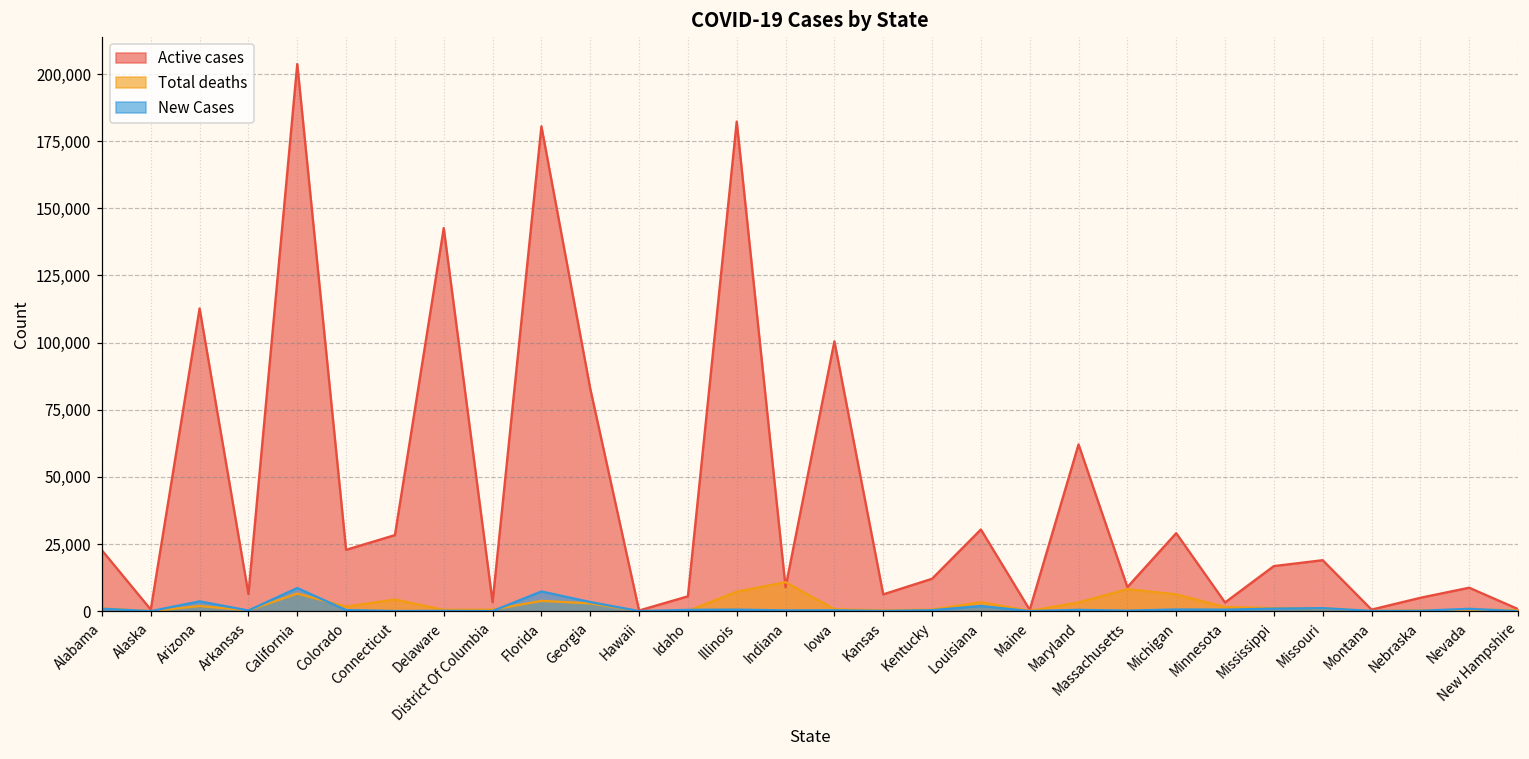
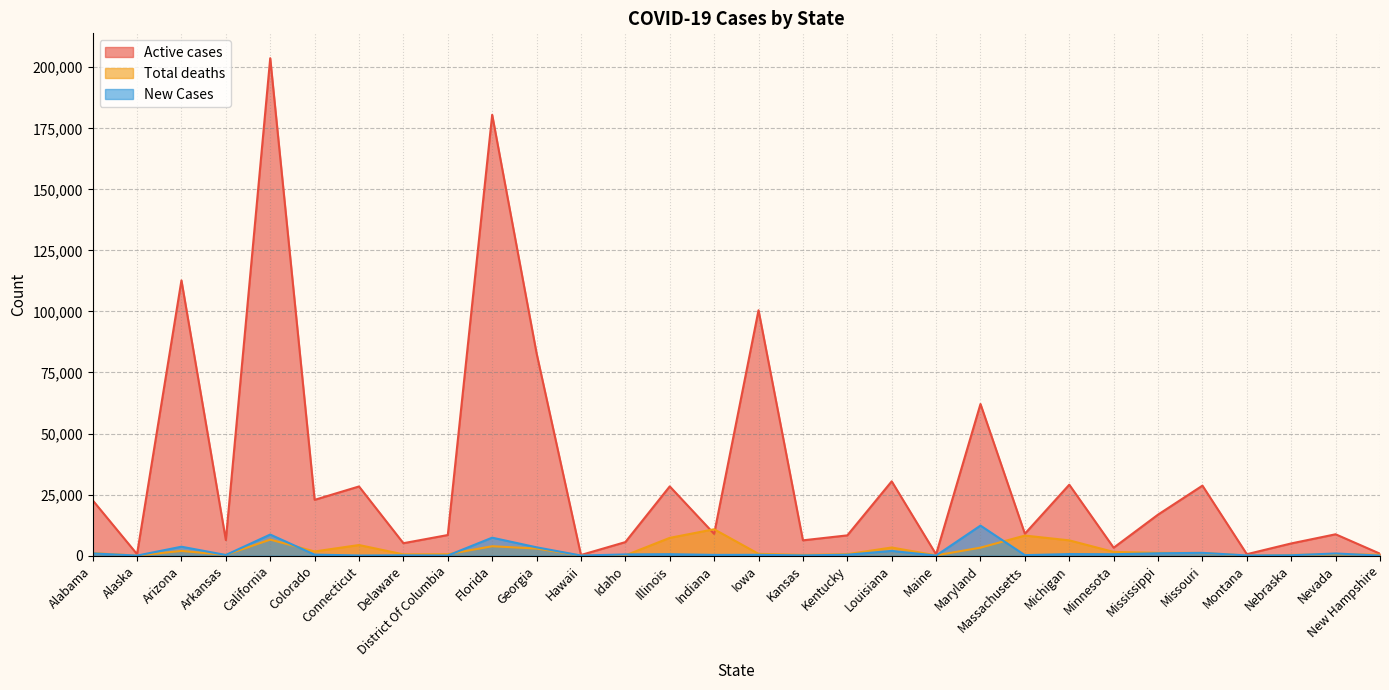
  {
    "Active cases": {
      "Alabama": "23,000",
      "Arizona": "113,000",
      "Arkansas": "6,000",
      "California": "204,000",
      "Colorado": "23,000",
      "Connecticut": "28,000",
-     "Delaware": "143,000",
-     "District Of Columbia": "3,000",
+     "Delaware": "5,000",
+     "District Of Columbia": "8,000",
      "Florida": "181,000",
      "Georgia": "83,000",
      "Idaho": "6,000",
-     "Illinois": "182,000",
+     "Illinois": "28,000",
      "Indiana": "9,000",
      "Iowa": "100,000",
      "Kansas": "6,000",
-     "Kentucky": "12,000",
+     "Kentucky": "8,000",
      "Louisiana": "30,000",
      "Maryland": "62,000",
      "Michigan": "29,000",
      "Minnesota": "3,000",
      "Mississippi": "17,000",
-     "Missouri": "19,000",
+     "Missouri": "29,000",
      "Nebraska": "5,000",
      "Nevada": "9,000"
    },
    "Total deaths": {
      "Arizona": "2,000",
      "California": "7,000",
      "Colorado": "2,000",
      "Connecticut": "4,000",
      "Florida": "4,000",
      "Illinois": "7,000",
      "Indiana": "11,000",
      "Louisiana": "3,000",
      "Maryland": "3,000",
      "Michigan": "6,000"
    },
    "New Cases": {
      "Arizona": "4,000",
      "California": "9,000",
      "Colorado": "0",
      "Connecticut": "0",
      "Florida": "7,000",
      "Illinois": "1,000",
      "Indiana": "0",
      "Louisiana": "2,000",
-     "Maryland": "0",
+     "Maryland": "12,000",
      "Massachusetts": "0",
      "Michigan": "1,000"
    }
  }
